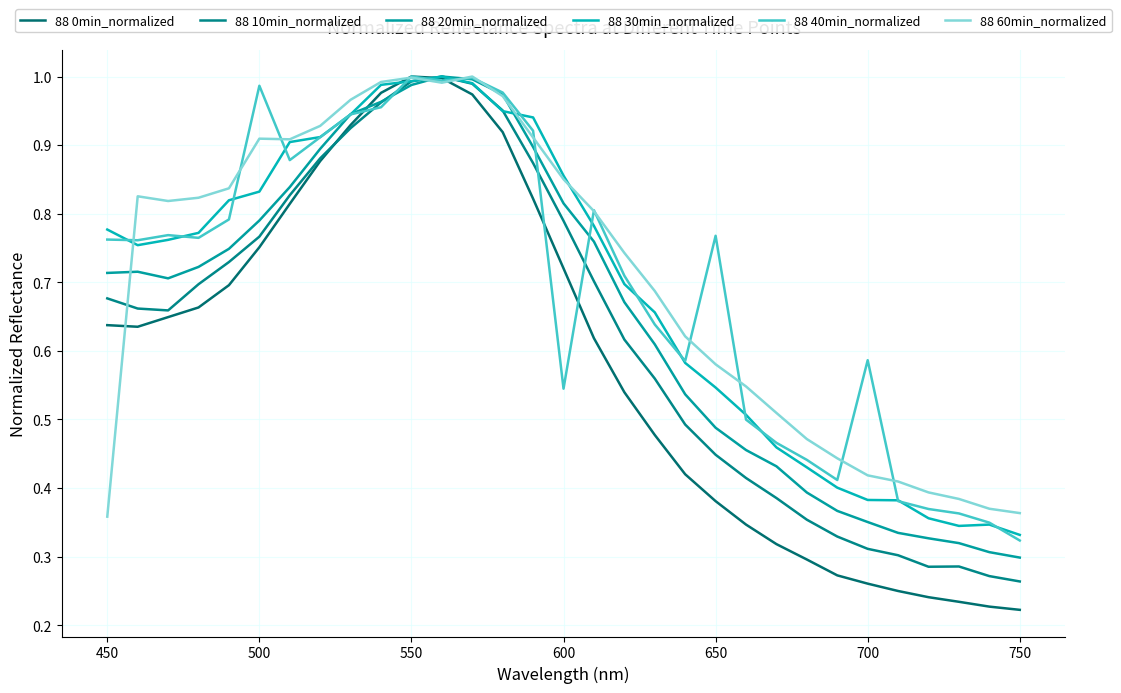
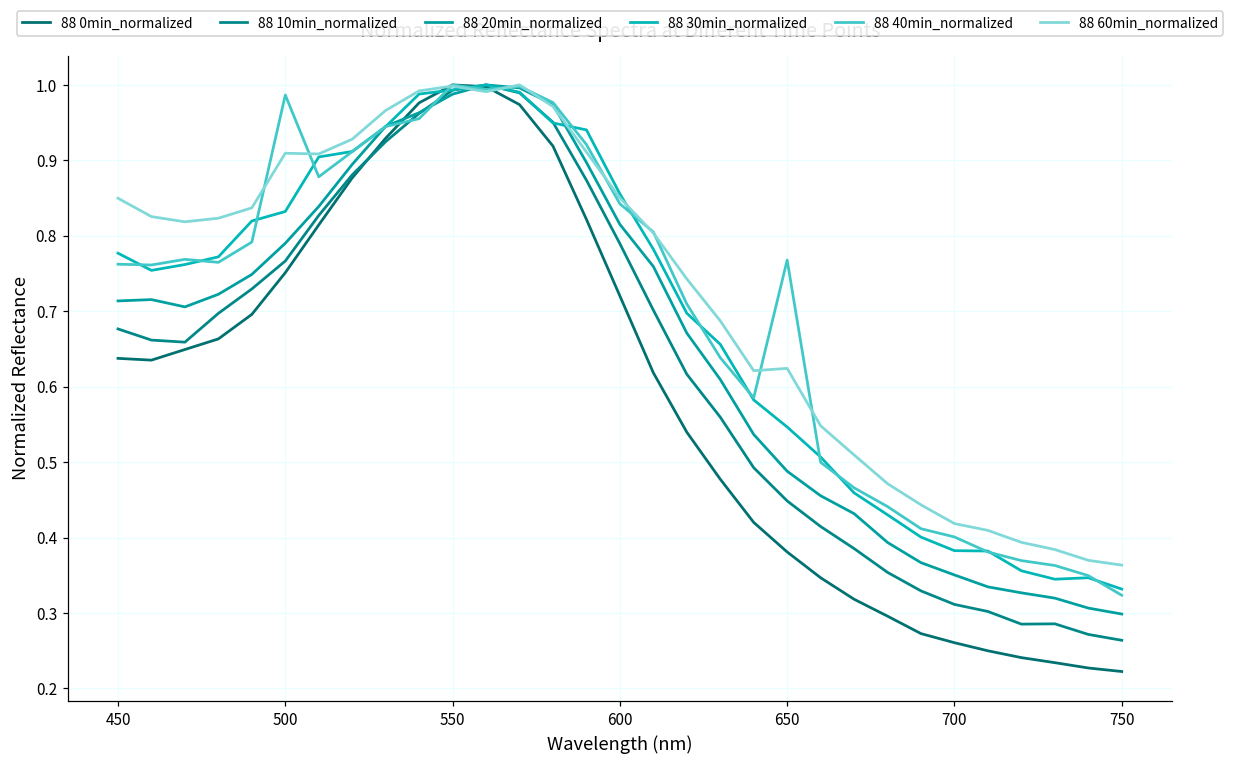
  {
    "88 40min_normalized": {
      "450": 0.76,
      "500": 0.99,
-     "600": 0.54,
+     "600": 0.84,
      "650": 0.77,
-     "700": 0.59,
+     "700": 0.40,
      "750": 0.32
    },
    "88 60min_normalized": {
-     "450": 0.36,
+     "450": 0.85,
      "500": 0.91,
      "600": 0.85,
-     "650": 0.58,
+     "650": 0.62,
      "700": 0.42,
      "750": 0.36
    }
  }
